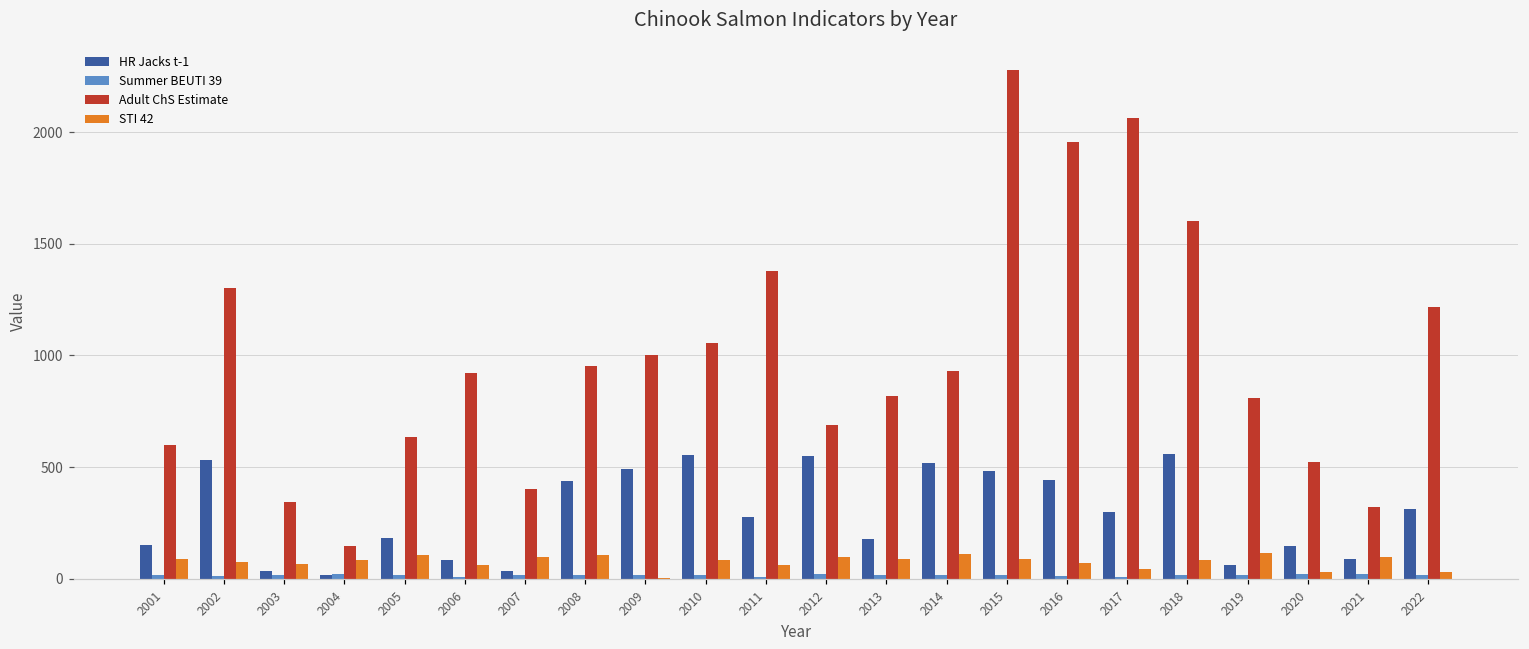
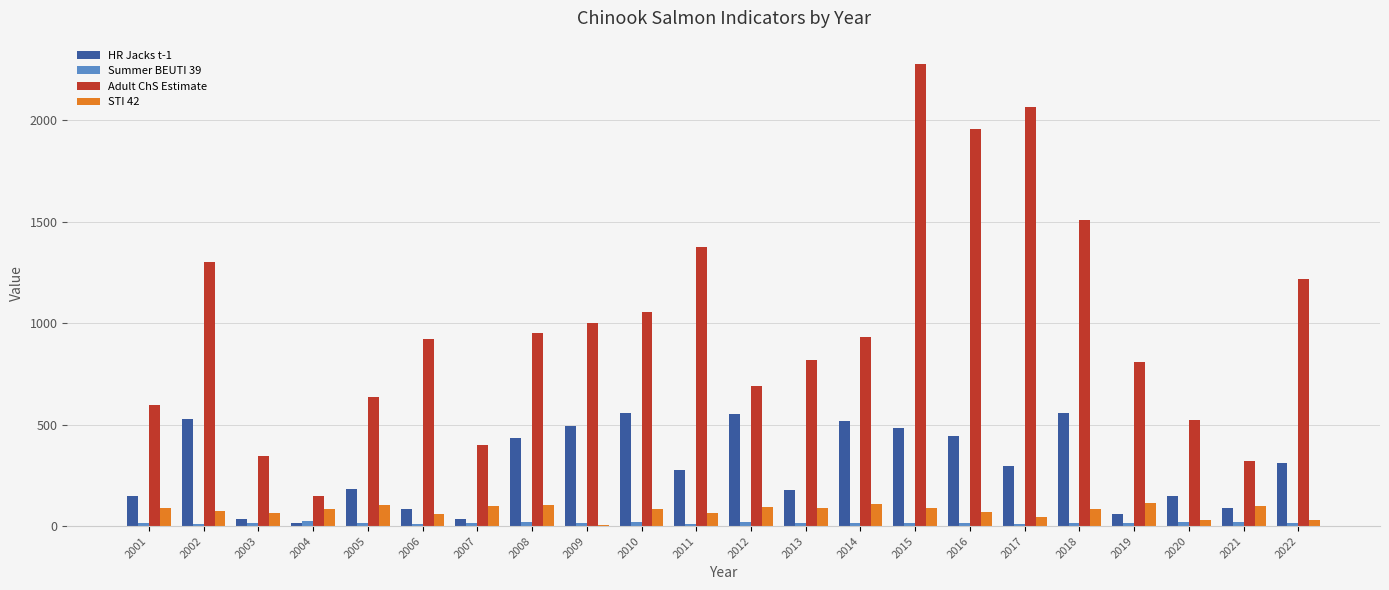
  {
    "HR Jacks t-1": {
      "2001": 150,
      "2002": 530,
      "2003": 40,
      "2004": 20,
      "2005": 180,
      "2006": 90,
      "2007": 40,
      "2008": 440,
      "2009": 490,
      "2010": 560,
      "2011": 280,
      "2012": 550,
      "2013": 180,
      "2014": 520,
      "2015": 480,
      "2016": 440,
      "2017": 300,
      "2018": 560,
      "2019": 60,
      "2020": 150,
      "2021": 90,
      "2022": 310
    },
    "Summer BEUTI 39": {
      "2001": 20,
      "2003": 20,
      "2004": 20,
      "2005": 20,
      "2007": 20,
      "2008": 20,
      "2009": 20,
      "2010": 20,
      "2012": 20,
      "2013": 20,
      "2014": 20,
      "2015": 20,
      "2016": 10,
      "2018": 10,
      "2019": 20,
      "2020": 20,
      "2021": 20,
      "2022": 20
    },
    "Adult ChS Estimate": {
      "2001": 600,
      "2002": 1300,
      "2003": 340,
      "2004": 150,
      "2005": 630,
      "2006": 920,
      "2007": 400,
      "2008": 950,
      "2009": 1000,
      "2010": 1050,
      "2011": 1380,
      "2012": 690,
      "2013": 820,
      "2014": 930,
      "2015": 2280,
      "2016": 1960,
      "2017": 2060,
-     "2018": 1600,
+     "2018": 1510,
      "2019": 810,
      "2020": 520,
      "2021": 320,
      "2022": 1220
    },
    "STI 42": {
      "2001": 90,
      "2002": 70,
      "2003": 70,
      "2004": 80,
      "2005": 110,
      "2006": 60,
      "2007": 100,
      "2008": 110,
      "2010": 80,
      "2011": 60,
      "2012": 100,
      "2013": 90,
      "2014": 110,
      "2015": 90,
      "2016": 70,
      "2017": 40,
      "2018": 80,
      "2019": 120,
      "2020": 30,
      "2021": 100,
      "2022": 30
    }
  }
